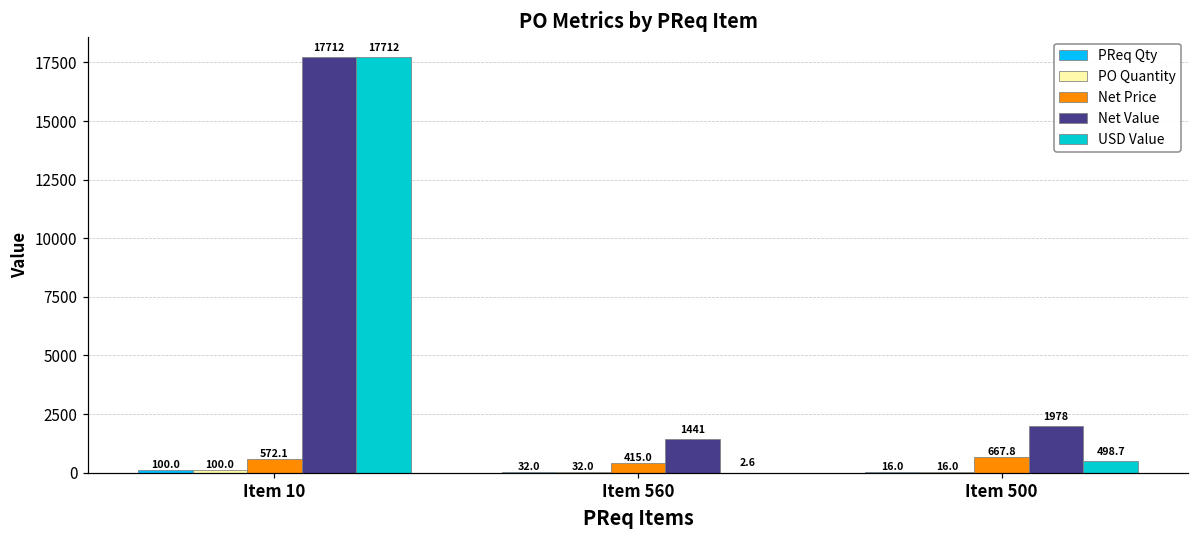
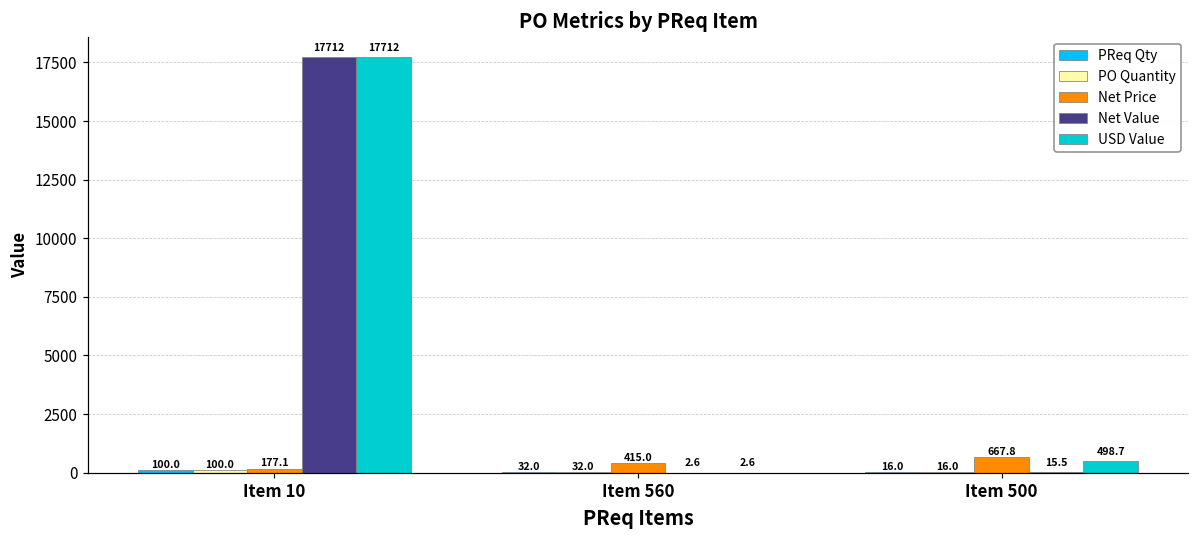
  {
    "PO Quantity": {
      "Item 10": 100.0,
      "Item 560": 32.0,
      "Item 500": 16.0
    },
    "Net Price": {
-     "Item 10": 572.1,
+     "Item 10": 177.1,
      "Item 560": 415.0,
      "Item 500": 667.8
    },
    "Net Value": {
      "Item 10": 17712,
-     "Item 560": 1441,
-     "Item 500": 1978
+     "Item 560": 2.6,
+     "Item 500": 15.5
    }
  }
